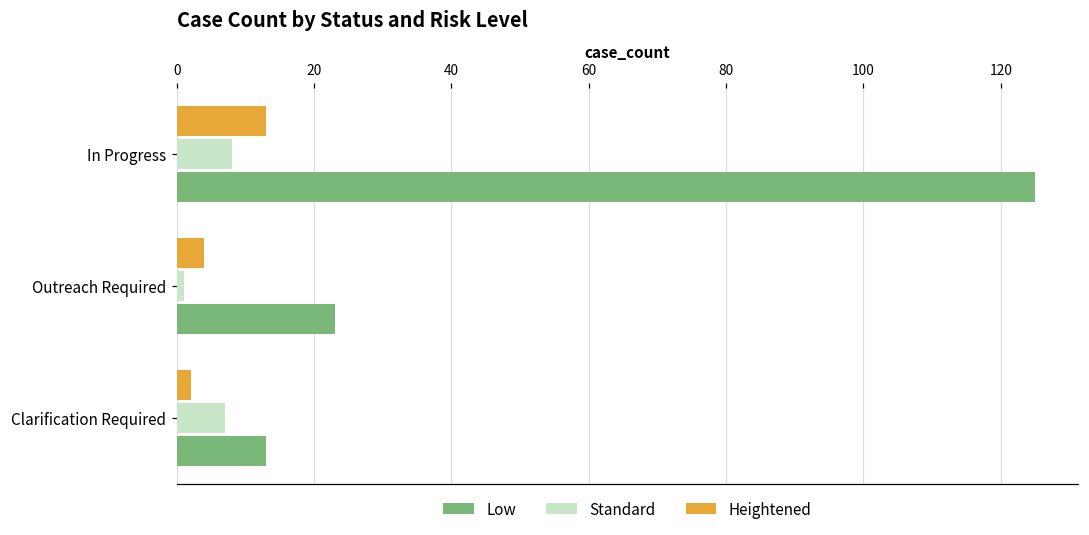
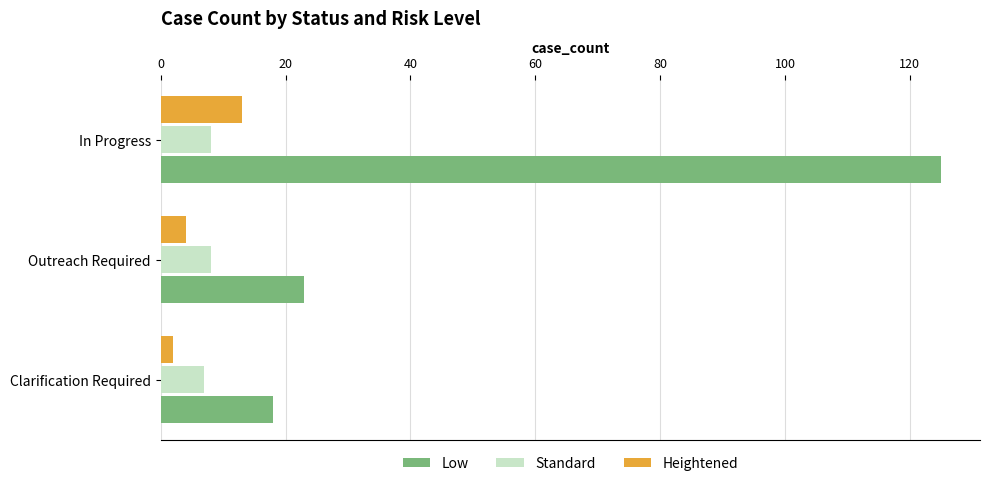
  {
    "Low": {
      "In Progress": 125,
      "Outreach Required": 23,
-     "Clarification Required": 13
+     "Clarification Required": 18
    },
    "Standard": {
      "In Progress": 8,
-     "Outreach Required": 1,
+     "Outreach Required": 8,
      "Clarification Required": 7
    },
    "Heightened": {
      "In Progress": 13,
      "Outreach Required": 4,
      "Clarification Required": 2
    }
  }
